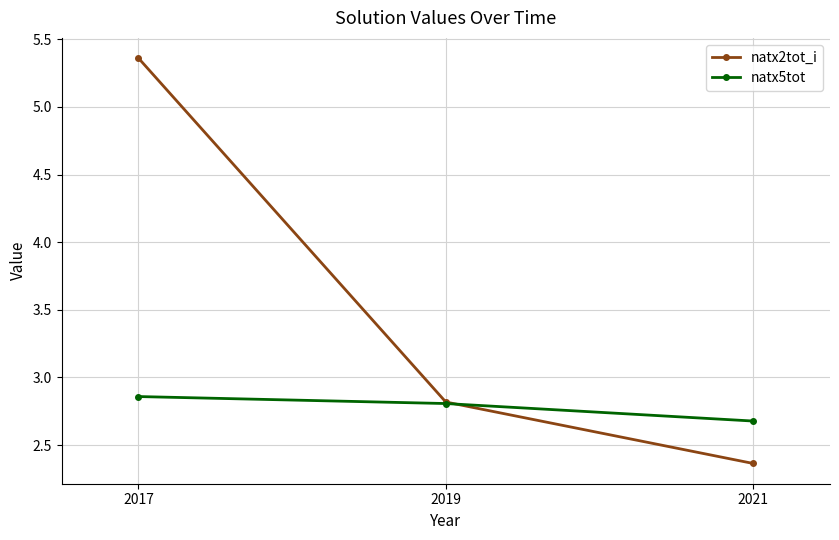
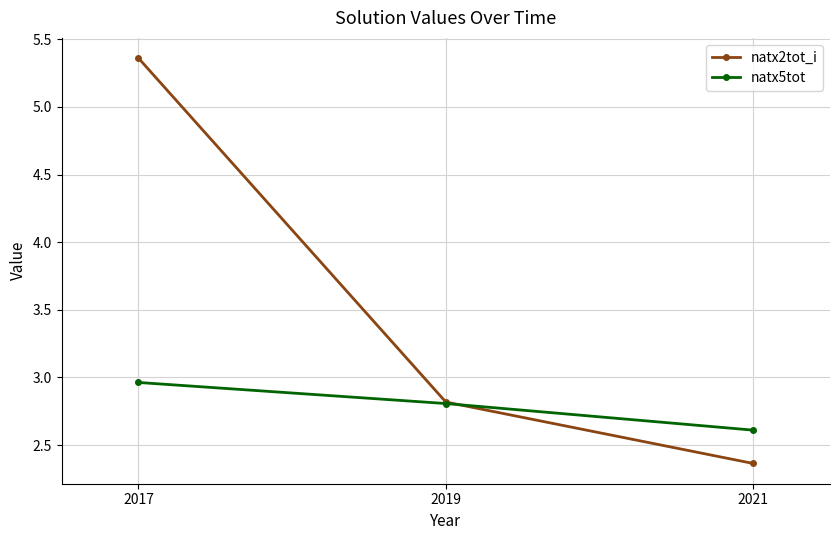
  {
    "natx2tot_i": {
      "2017": 5.36,
      "2021": 2.36
    },
    "natx5tot": {
-     "2017": 2.86,
-     "2021": 2.68
+     "2017": 2.96,
+     "2021": 2.61
    }
  }
